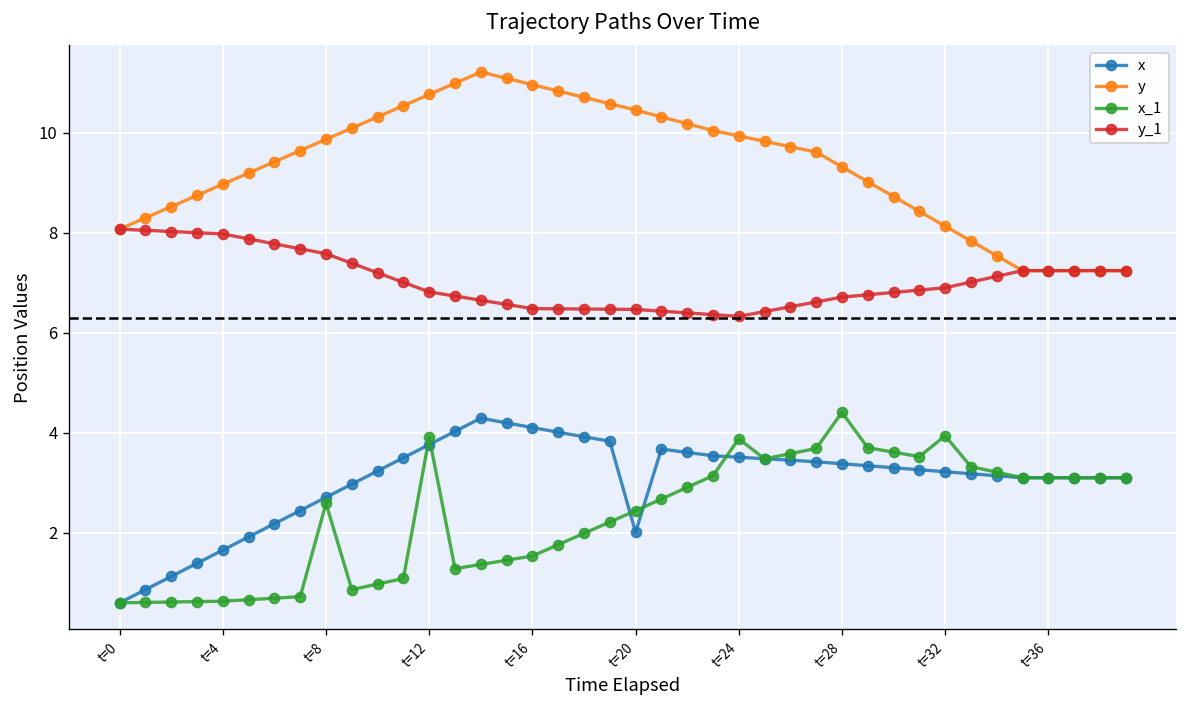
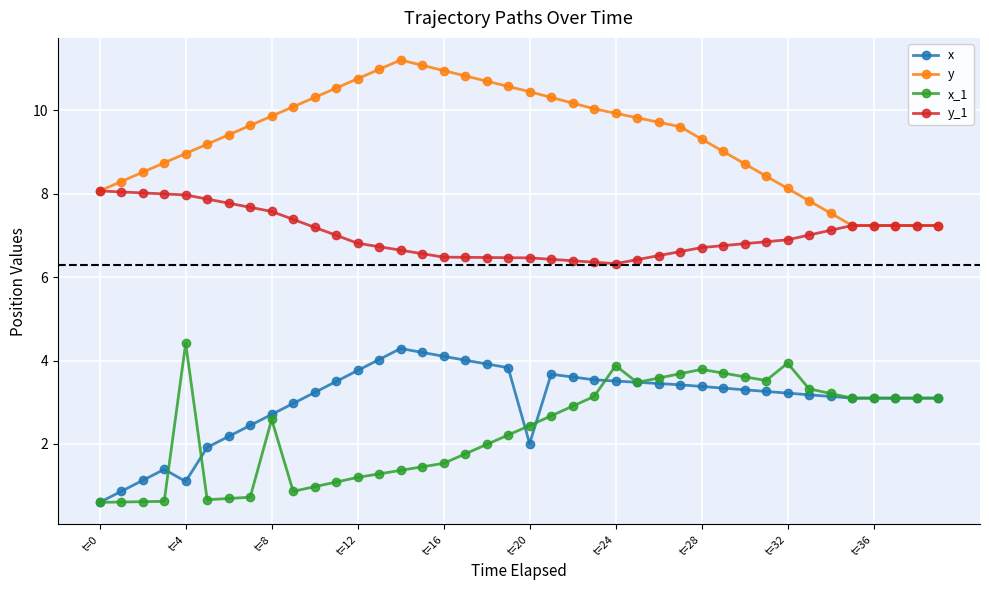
  {
    "x": {
-     "t=4": 1.7,
+     "t=4": 1.1,
      "t=8": 2.7,
      "t=12": 3.8,
      "t=16": 4.1,
      "t=20": 2.0,
      "t=24": 3.5,
      "t=28": 3.4,
      "t=32": 3.2
    },
    "y": {
      "t=4": 9.0,
      "t=8": 9.9,
      "t=12": 10.8,
      "t=16": 11.0,
      "t=20": 10.5,
      "t=24": 9.9,
      "t=28": 9.3,
      "t=32": 8.1
    },
    "x_1": {
-     "t=4": 0.6,
+     "t=4": 4.4,
      "t=8": 2.6,
-     "t=12": 3.9,
+     "t=12": 1.2,
      "t=16": 1.5,
      "t=20": 2.4,
      "t=24": 3.9,
-     "t=28": 4.4,
+     "t=28": 3.8,
      "t=32": 3.9
    },
    "y_1": {
      "t=4": 8.0,
      "t=8": 7.6,
      "t=12": 6.8,
      "t=16": 6.5,
      "t=20": 6.5,
      "t=24": 6.3,
      "t=28": 6.7,
      "t=32": 6.9
    }
  }
